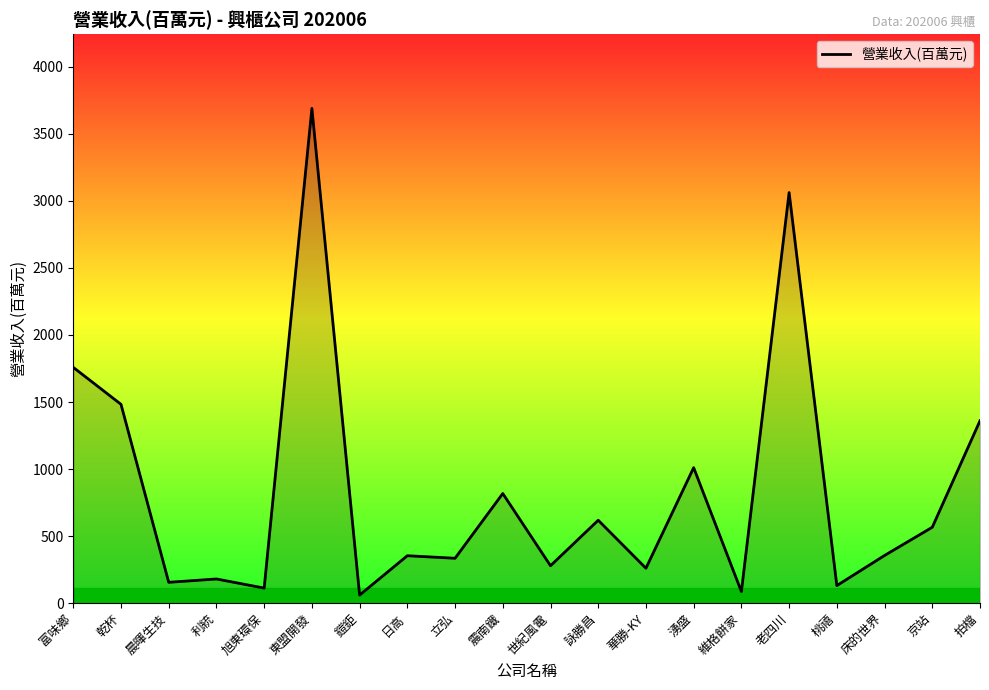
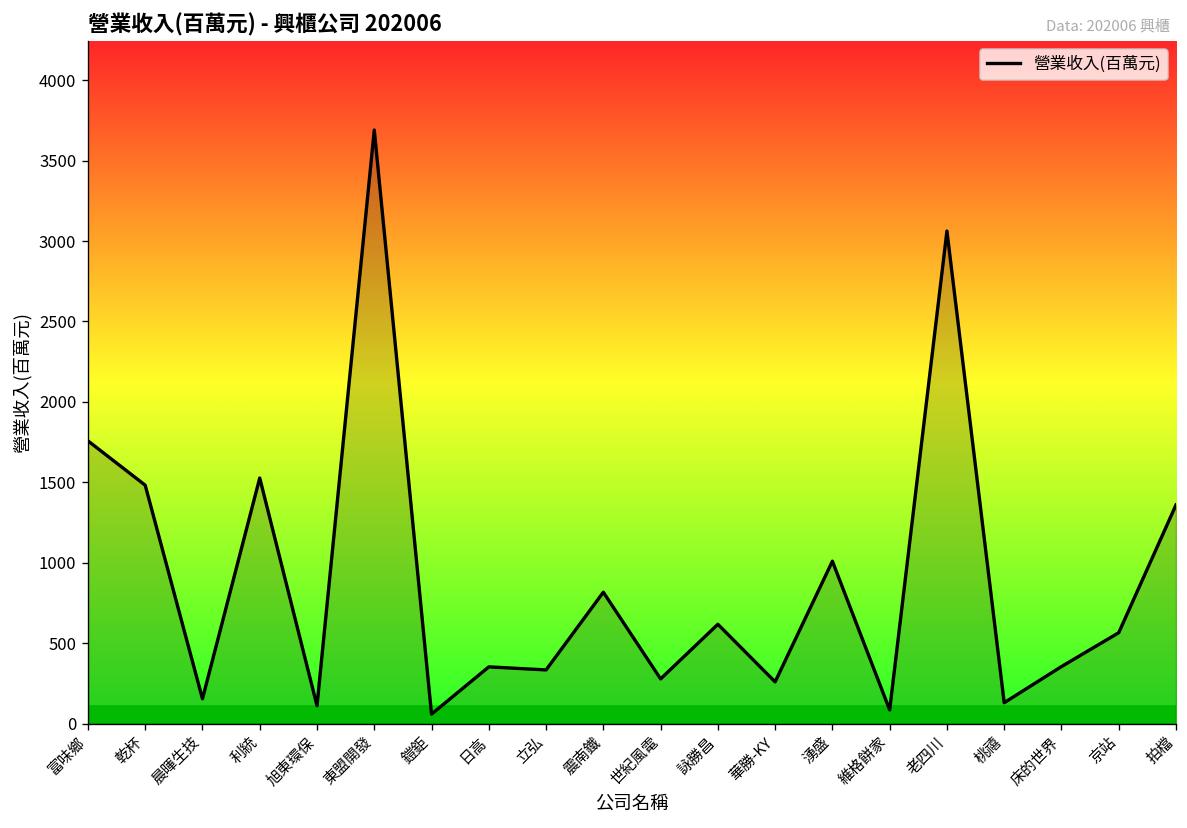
  {
    "富味鄉": 1760,
    "乾杯": 1480,
    "晨暉生技": 160,
-   "利統": 180,
+   "利統": 1530,
    "旭東環保": 110,
    "東盟開發": 3690,
    "日高": 350,
    "立弘": 330,
    "震南鐵": 820,
    "世紀風電": 280,
    "詠勝昌": 620,
    "華勝-KY": 260,
    "湧盛": 1010,
    "老四川": 3060,
    "桃禧": 130,
    "床的世界": 360,
    "京站": 570,
    "拍檔": 1360
  }
